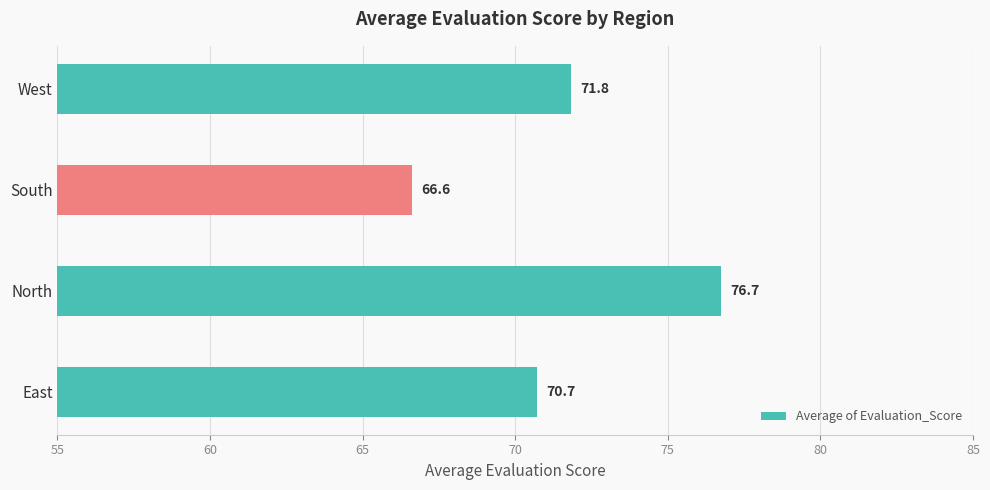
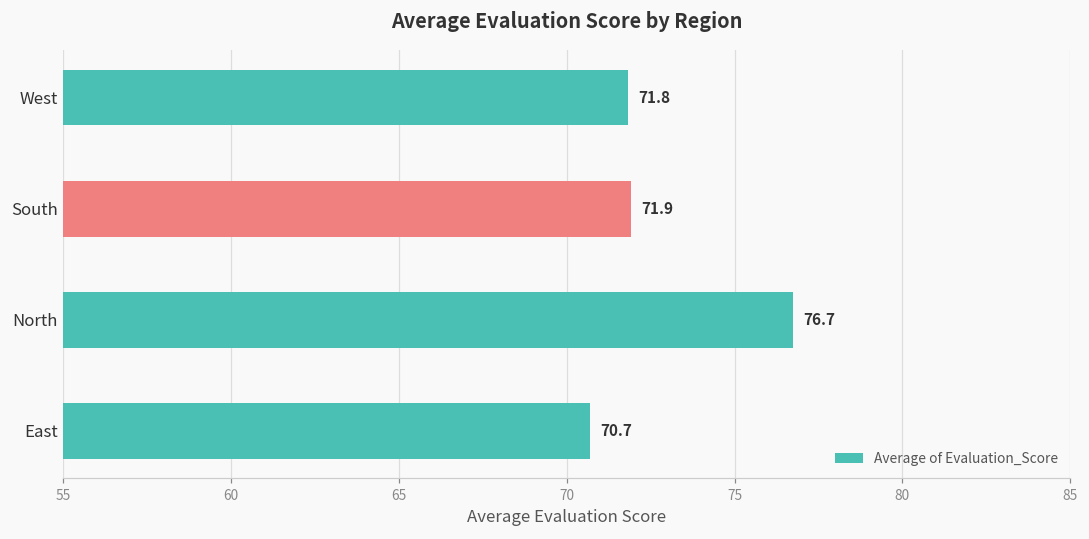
  {
    "West": 71.8,
-   "South": 66.6,
+   "South": 71.9,
    "North": 76.7,
    "East": 70.7
  }
